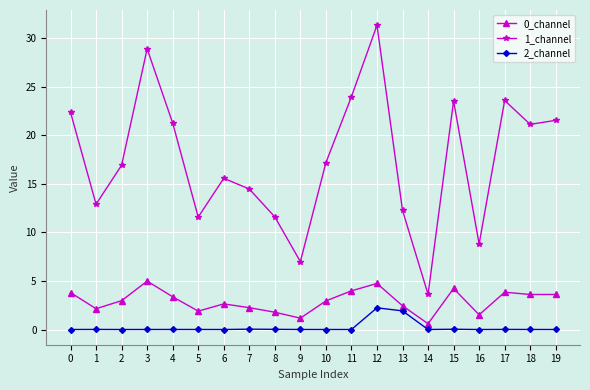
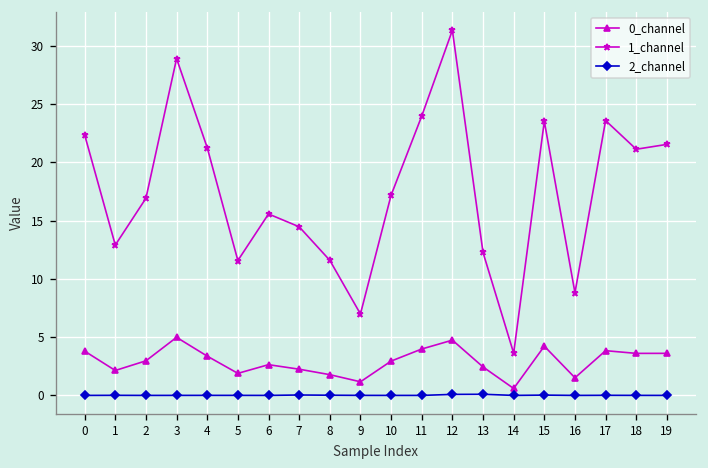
  {
    "2_channel": {
      "0": 0,
      "1": 0,
      "2": 0,
      "3": 0,
      "4": 0,
      "5": 0,
      "6": 0,
      "7": 0,
      "8": 0,
      "9": 0,
      "10": 0,
      "11": 0,
-     "12": 2,
-     "13": 2,
+     "12": 0,
+     "13": 0,
      "14": 0,
      "15": 0,
      "16": 0,
      "17": 0,
      "18": 0,
      "19": 0
    }
  }
